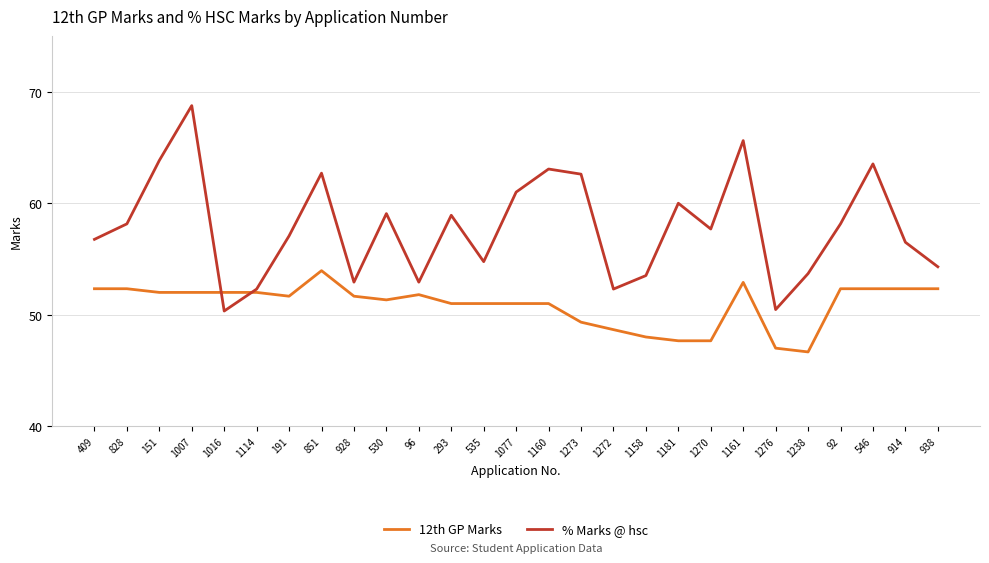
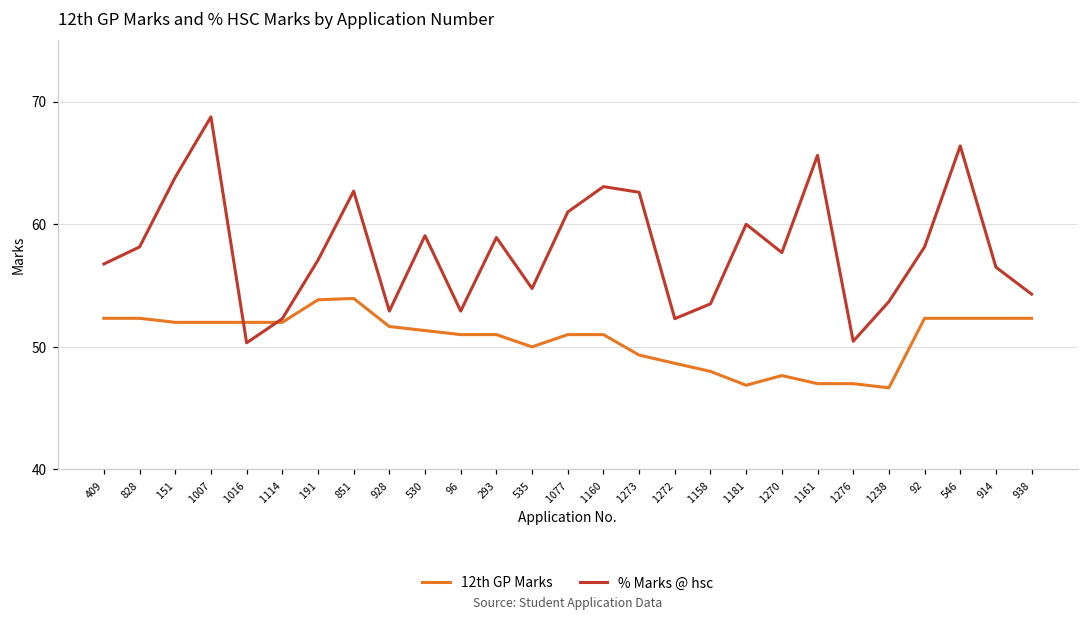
  {
    "12th GP Marks": {
      "409": 52.3,
      "828": 52.3,
      "151": 52.0,
      "1007": 52.0,
      "1016": 52.0,
      "1114": 52.0,
-     "191": 51.7,
+     "191": 53.8,
      "851": 54.0,
      "928": 51.7,
      "530": 51.3,
-     "96": 51.8,
+     "96": 51.0,
      "293": 51.0,
-     "535": 51,
+     "535": 50,
      "1077": 51.0,
      "1160": 51.0,
      "1273": 49.3,
      "1272": 48.7,
      "1158": 48.0,
-     "1181": 47.7,
+     "1181": 46.9,
      "1270": 47.7,
-     "1161": 52.9,
+     "1161": 47.0,
      "1276": 47.0,
      "1238": 46.7,
      "92": 52.3,
      "546": 52.3,
      "914": 52.3,
      "938": 52.3
    },
    "% Marks @ hsc": {
      "409": 56.8,
      "828": 58.2,
      "151": 63.8,
      "1007": 68.8,
      "1016": 50.3,
      "1114": 52.3,
      "191": 57.1,
      "851": 62.7,
      "928": 52.9,
      "530": 59.1,
      "96": 52.9,
      "293": 58.9,
      "535": 54.8,
      "1077": 61.0,
      "1160": 63.1,
      "1273": 62.6,
      "1272": 52.3,
      "1158": 53.5,
      "1181": 60.0,
      "1270": 57.7,
      "1161": 65.6,
      "1276": 50.5,
      "1238": 53.7,
      "92": 58.2,
-     "546": 63.5,
+     "546": 66.4,
      "914": 56.5,
      "938": 54.3
    }
  }
